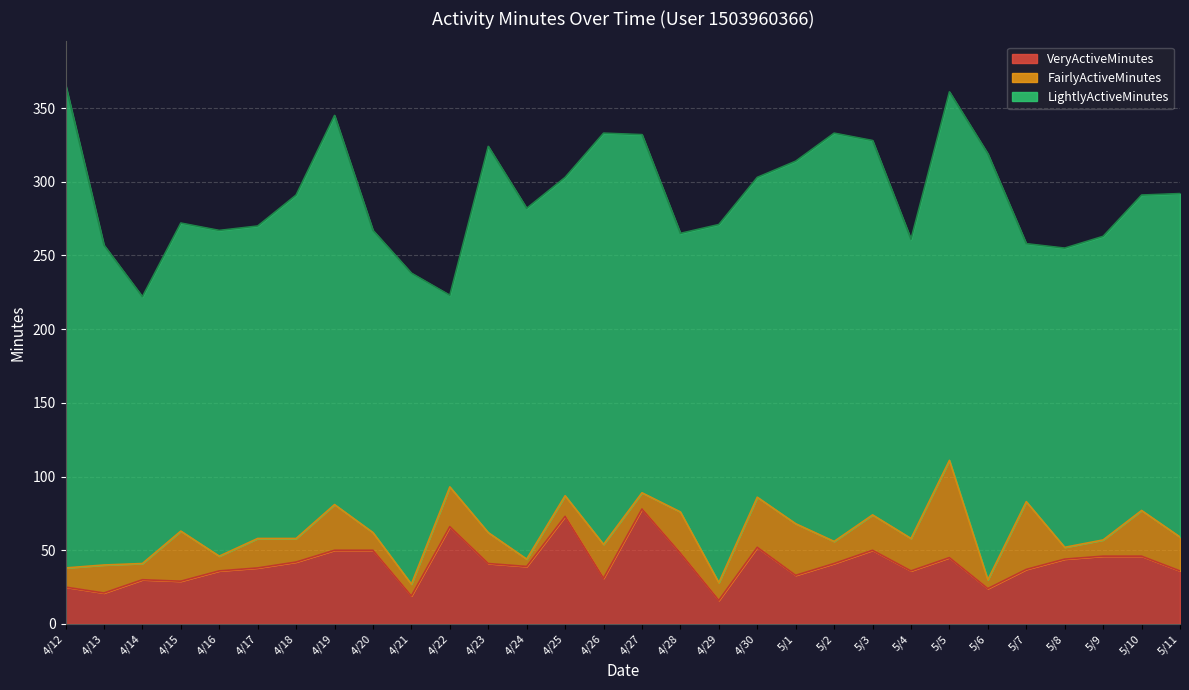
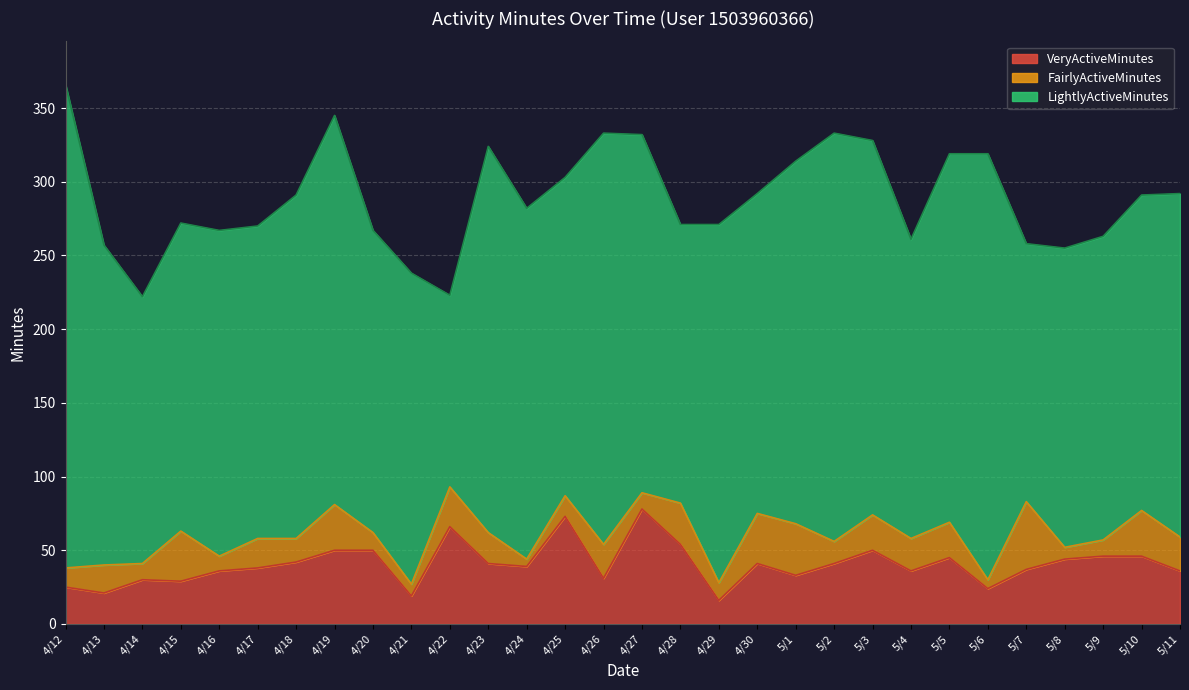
  {
    "VeryActiveMinutes": {
      "4/12": 25,
      "4/13": 21,
      "4/14": 30,
      "4/15": 29,
      "4/16": 36,
      "4/17": 38,
      "4/18": 42,
      "4/19": 50,
      "4/20": 50,
      "4/21": 19,
      "4/22": 66,
      "4/23": 41,
      "4/24": 39,
      "4/25": 73,
      "4/26": 31,
      "4/27": 78,
-     "4/28": 48,
+     "4/28": 54,
      "4/29": 16,
-     "4/30": 52,
+     "4/30": 41,
      "5/1": 33,
      "5/2": 41,
      "5/3": 50,
      "5/4": 36,
      "5/5": 45,
      "5/6": 24,
      "5/7": 37,
      "5/8": 44,
      "5/9": 46,
      "5/10": 46,
      "5/11": 36
    },
    "FairlyActiveMinutes": {
      "4/12": 13,
      "4/13": 19,
      "4/14": 11,
      "4/15": 34,
      "4/16": 10,
      "4/17": 20,
      "4/18": 16,
      "4/19": 31,
      "4/20": 12,
      "4/21": 8,
      "4/22": 27,
      "4/23": 21,
      "4/24": 5,
      "4/25": 14,
      "4/26": 23,
      "4/27": 11,
      "4/28": 28,
      "4/29": 12,
      "4/30": 34,
      "5/1": 35,
      "5/2": 15,
      "5/3": 24,
      "5/4": 22,
-     "5/5": 66,
+     "5/5": 24,
      "5/6": 6,
      "5/7": 46,
      "5/8": 8,
      "5/9": 11,
      "5/10": 31,
      "5/11": 23
    },
    "LightlyActiveMinutes": {
      "4/12": 328,
      "4/13": 217,
      "4/14": 181,
      "4/15": 209,
      "4/16": 221,
      "4/17": 212,
      "4/18": 233,
      "4/19": 264,
      "4/20": 205,
      "4/21": 211,
      "4/22": 130,
      "4/23": 262,
      "4/24": 238,
      "4/25": 216,
      "4/26": 279,
      "4/27": 243,
      "4/28": 189,
      "4/29": 243,
      "4/30": 217,
      "5/1": 246,
      "5/2": 277,
      "5/3": 254,
      "5/4": 203,
      "5/5": 250,
      "5/6": 289,
      "5/7": 175,
      "5/8": 203,
      "5/9": 206,
      "5/10": 214,
      "5/11": 233
    }
  }
